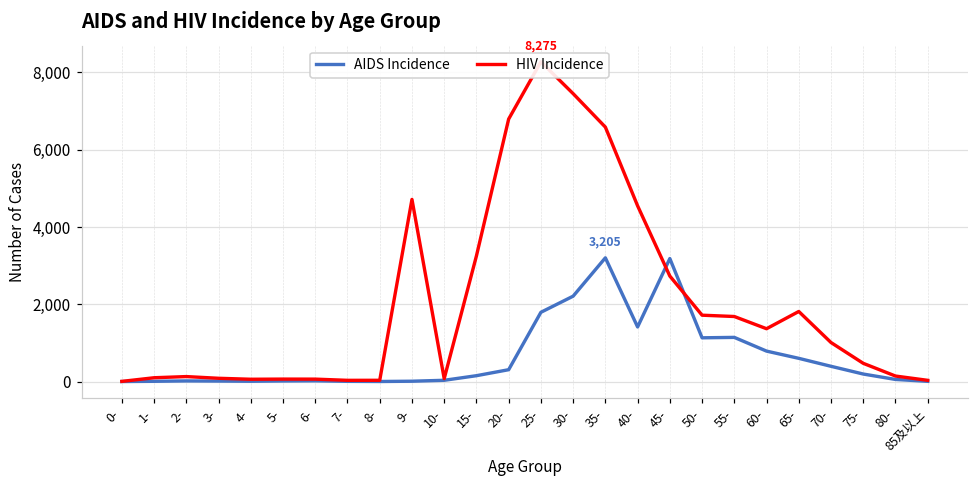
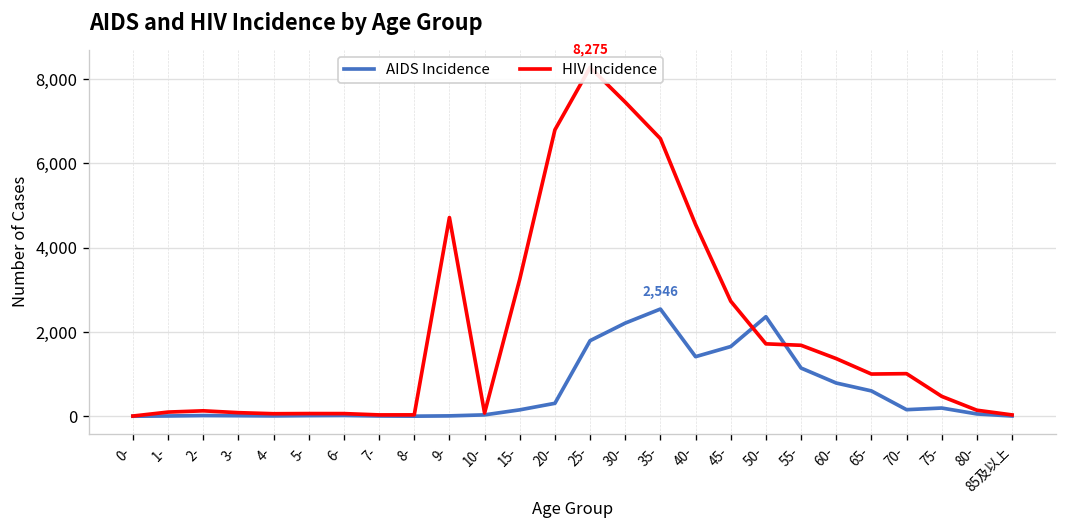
  {
    "AIDS Incidence": {
-     "35-": "3,205",
-     "45-": "3,200",
-     "50-": "1,100",
-     "70-": "400"
+     "35-": "2,546",
+     "45-": "1,700",
+     "50-": "2,400",
+     "70-": "200"
    },
    "HIV Incidence": {
      "1-": "100",
      "2-": "100",
      "9-": "4,700",
      "15-": "3,300",
      "20-": "6,800",
      "30-": "7,500",
      "35-": "6,600",
      "40-": "4,600",
      "45-": "2,700",
      "50-": "1,700",
      "55-": "1,700",
      "60-": "1,400",
-     "65-": "1,800",
+     "65-": "1,000",
      "70-": "1,000",
      "75-": "500",
      "80-": "100"
    }
  }
